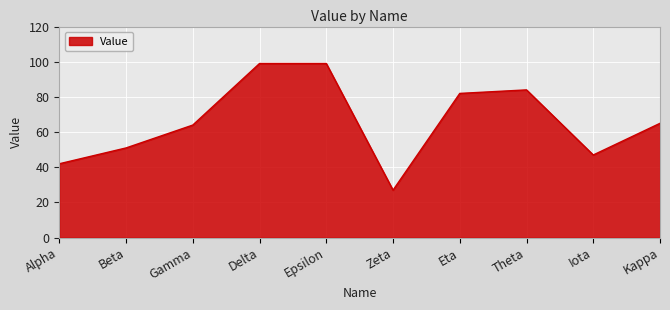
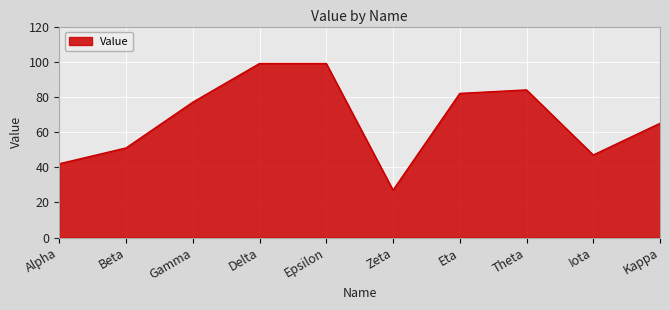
  {
    "Alpha": 42,
    "Beta": 51,
-   "Gamma": 64,
+   "Gamma": 77,
    "Delta": 99,
    "Epsilon": 99,
    "Zeta": 27,
    "Eta": 82,
    "Theta": 84,
    "Iota": 47,
    "Kappa": 65
  }
